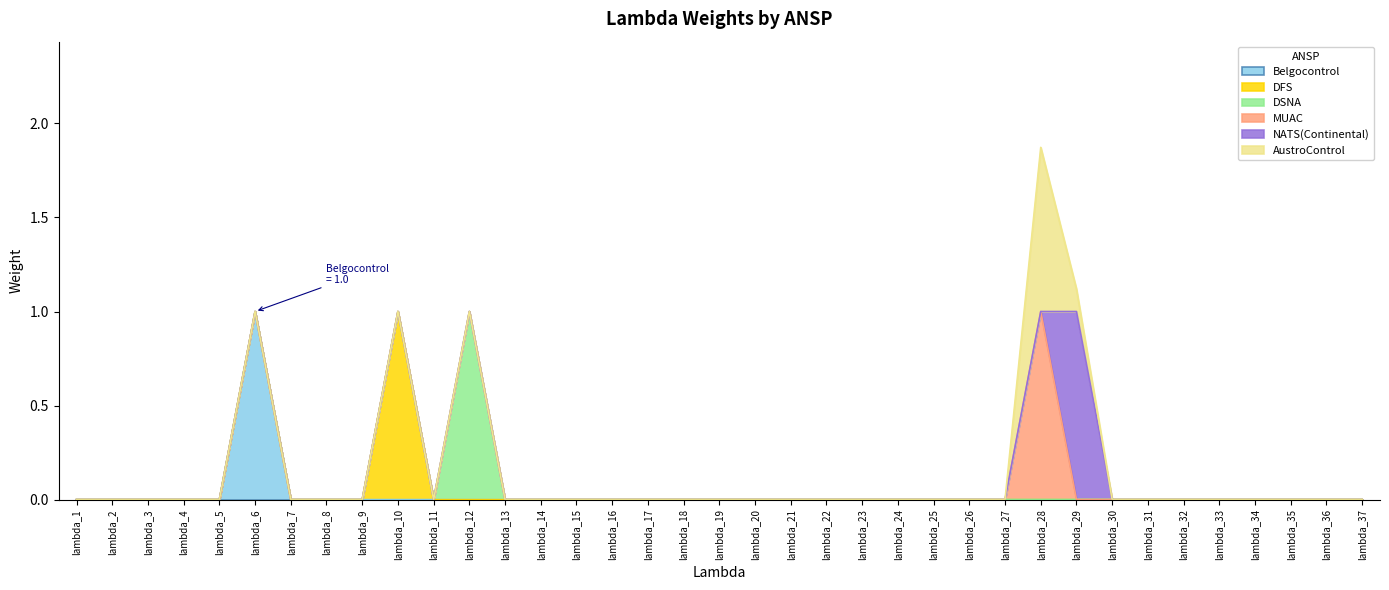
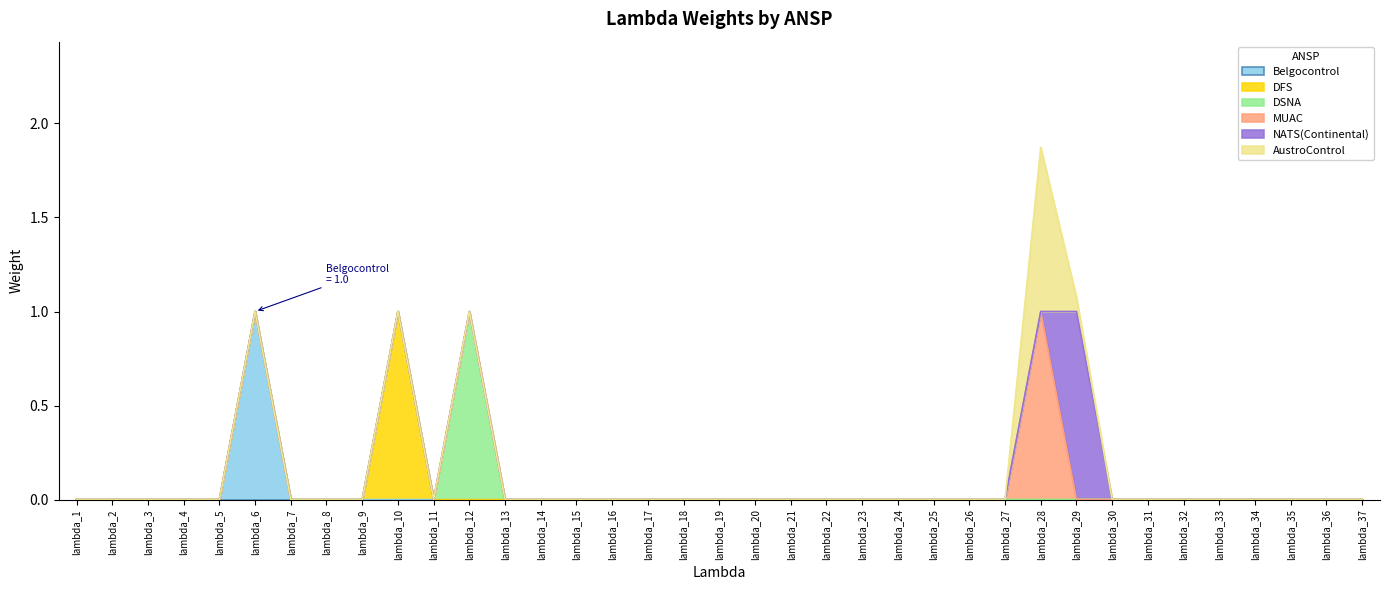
  {
    "Belgocontrol": {
      "lambda_10": 0.00
    },
    "NATS(Continental)": {
      "lambda_29": 1.00
    },
    "AustroControl": {
      "lambda_28": 0.87,
-     "lambda_29": 0.12
+     "lambda_29": 0.07
    }
  }
